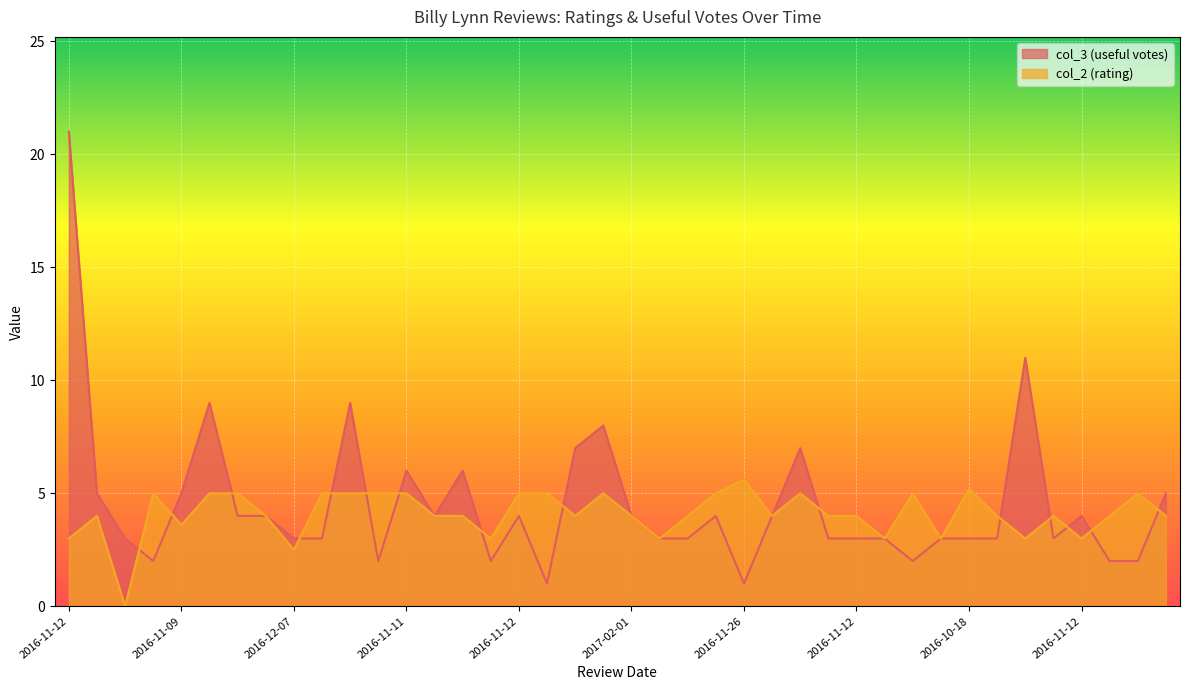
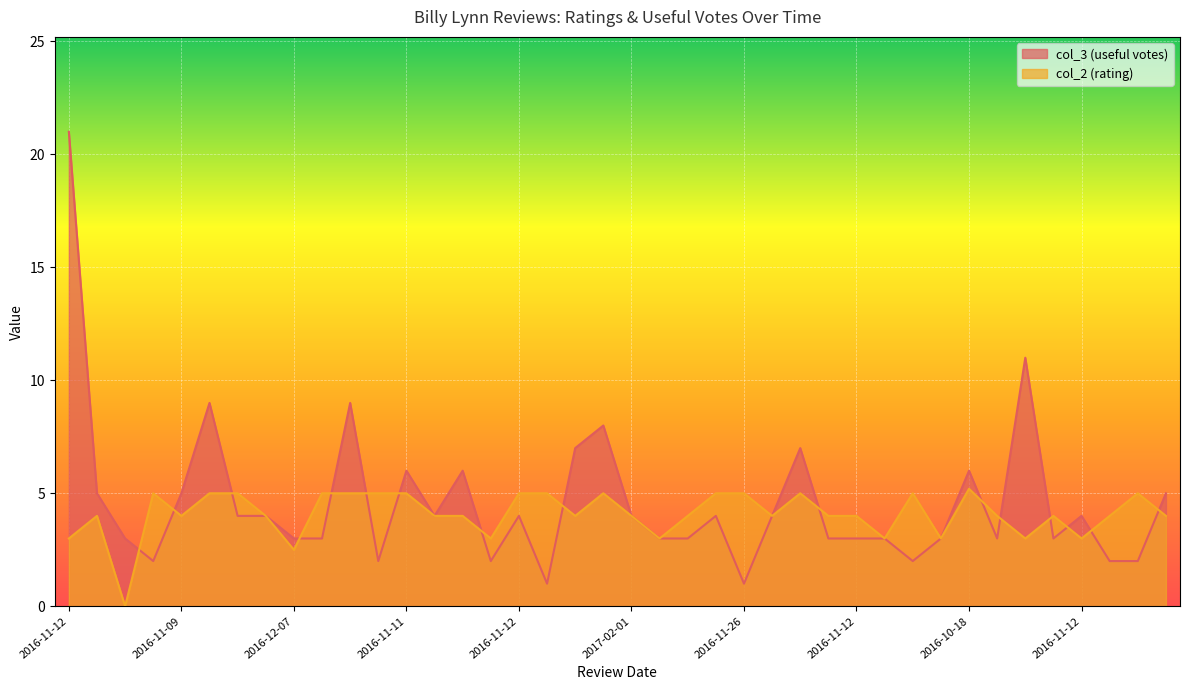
  {
    "col_3 (useful votes)": {
      "2016-11-09": 5,
      "2016-12-07": 3,
      "2016-11-26": 1,
-     "2016-10-18": 3
+     "2016-10-18": 6
    },
    "col_2 (rating)": {
-     "2016-11-09": 3.6,
+     "2016-11-09": 4.0,
      "2016-12-07": 2.5,
-     "2016-11-26": 5.6,
+     "2016-11-26": 5.0,
      "2016-10-18": 5.2
    }
  }
